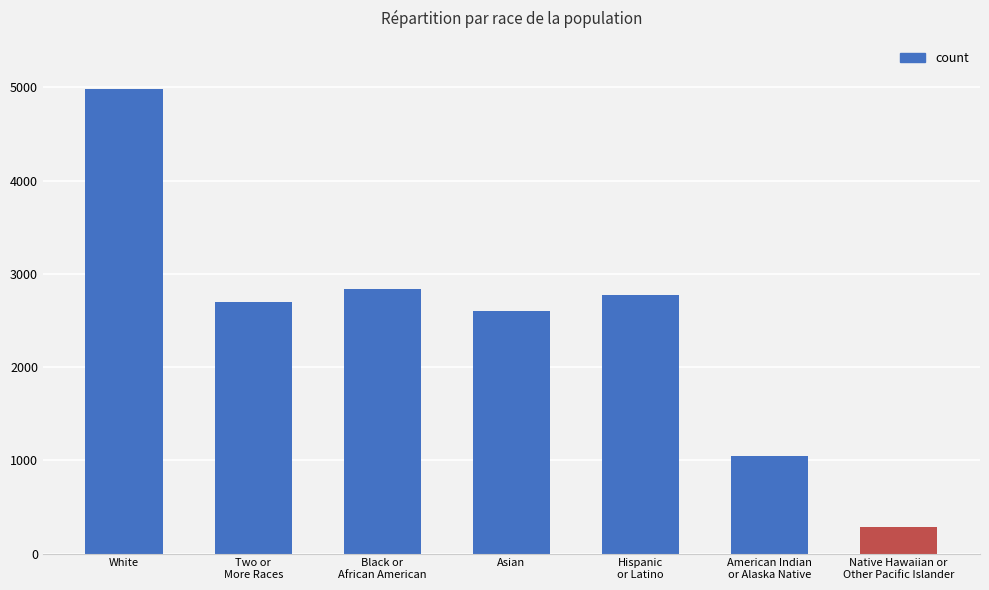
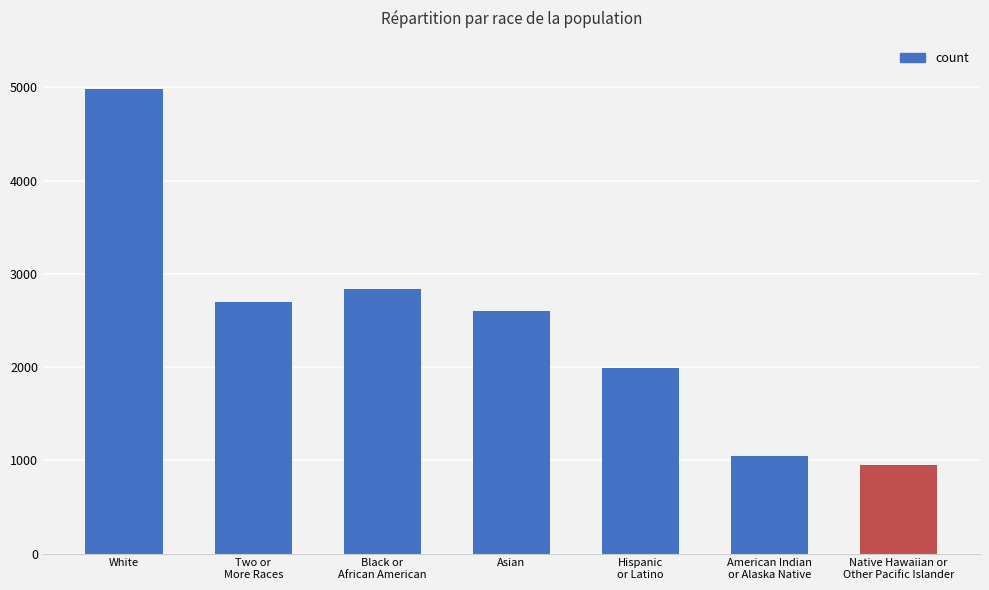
  {
    "White": 5000,
    "Two or More Races": 2700,
    "Black or African American": 2800,
    "Asian": 2600,
-   "Hispanic or Latino": 2800,
+   "Hispanic or Latino": 2000,
    "American Indian or Alaska Native": 1100,
-   "Native Hawaiian or Other Pacific Islander": 300
+   "Native Hawaiian or Other Pacific Islander": 1000
  }
